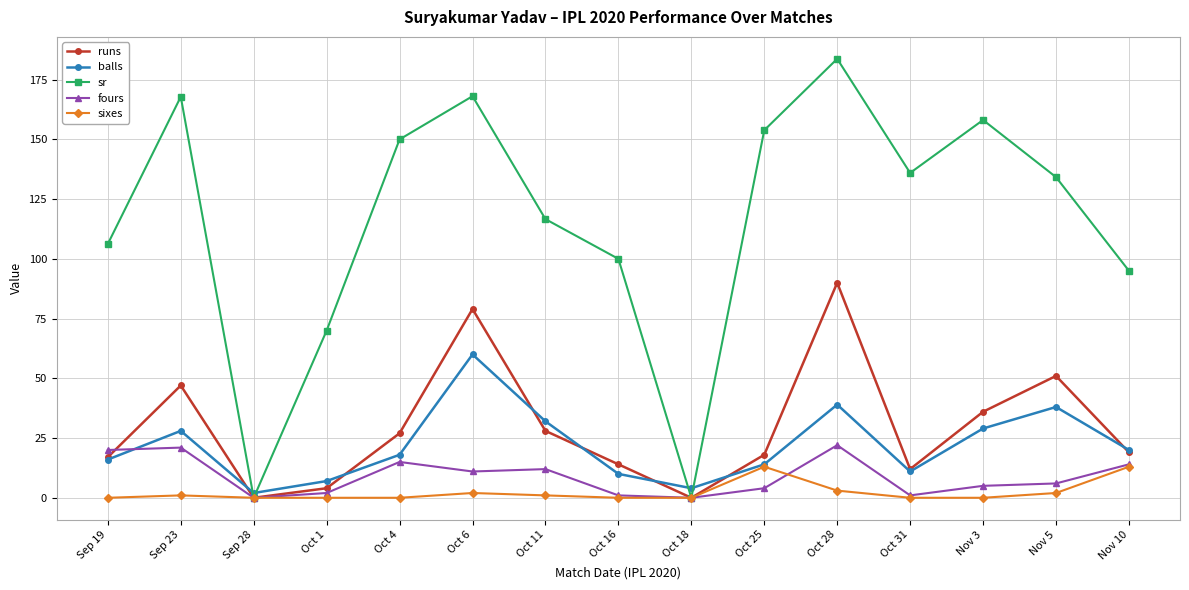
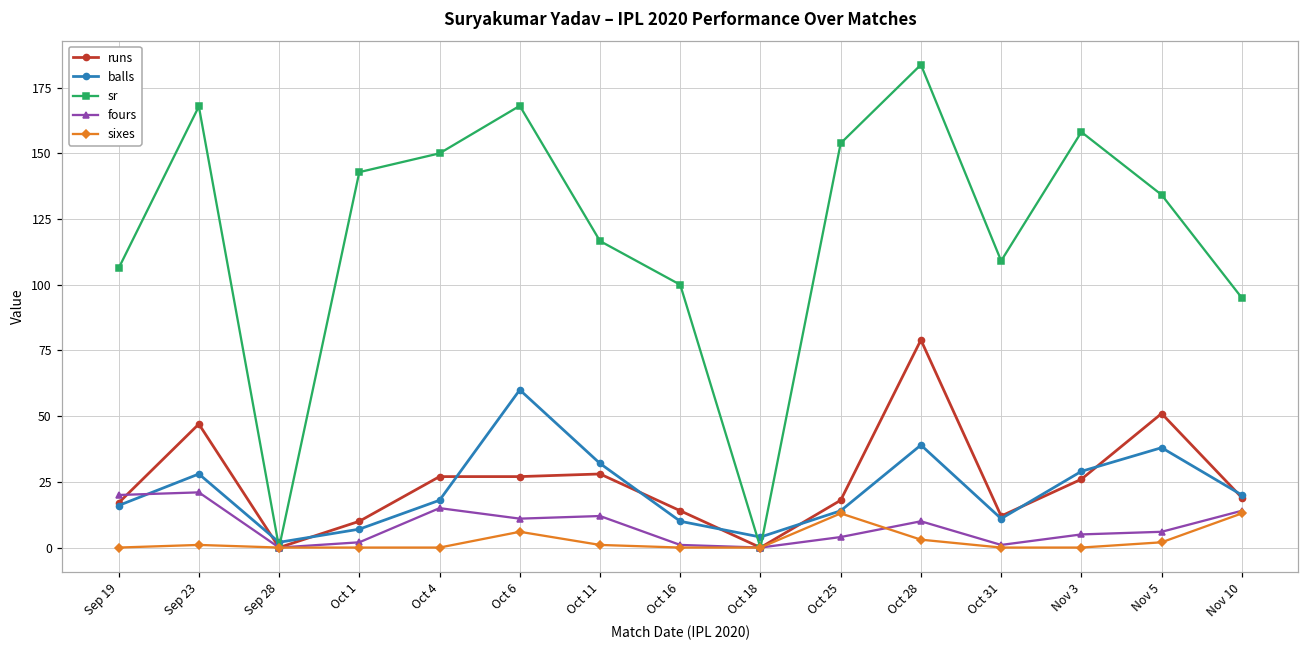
  {
    "runs": {
      "Sep 23": 47,
-     "Oct 1": 4,
+     "Oct 1": 10,
      "Oct 4": 27,
-     "Oct 6": 79,
+     "Oct 6": 27,
      "Oct 11": 28,
      "Oct 16": 14,
      "Oct 25": 18,
-     "Oct 28": 90,
-     "Nov 3": 36,
+     "Oct 28": 79,
+     "Nov 3": 26,
      "Nov 5": 51
    },
    "balls": {
      "Sep 23": 28,
      "Sep 28": 2,
      "Oct 1": 7,
      "Oct 4": 18,
      "Oct 6": 60,
      "Oct 11": 32,
      "Oct 16": 10,
      "Oct 18": 4,
      "Oct 28": 39,
      "Nov 3": 29,
      "Nov 5": 38
    },
    "sr": {
      "Sep 19": 106,
      "Sep 23": 168,
-     "Oct 1": 70,
+     "Oct 1": 143,
      "Oct 4": 150,
      "Oct 6": 168,
      "Oct 11": 117,
      "Oct 16": 100,
      "Oct 25": 154,
      "Oct 28": 184,
-     "Oct 31": 136,
+     "Oct 31": 109,
      "Nov 3": 158,
      "Nov 5": 134,
      "Nov 10": 95
    },
    "fours": {
      "Sep 19": 20,
      "Sep 23": 21,
      "Oct 1": 2,
      "Oct 4": 15,
      "Oct 6": 11,
      "Oct 11": 12,
      "Oct 25": 4,
-     "Oct 28": 22,
+     "Oct 28": 10,
      "Nov 3": 5,
      "Nov 5": 6
    },
    "sixes": {
      "Sep 19": 0,
      "Sep 23": 1,
      "Oct 1": 0,
      "Oct 4": 0,
-     "Oct 6": 2,
+     "Oct 6": 6,
      "Oct 11": 1,
      "Oct 28": 3,
      "Nov 3": 0,
      "Nov 5": 2
    }
  }
